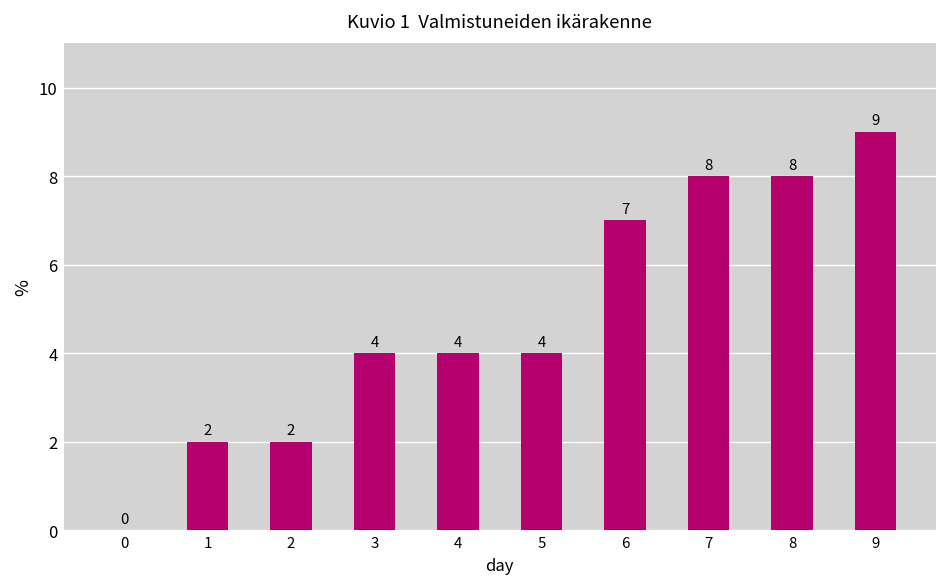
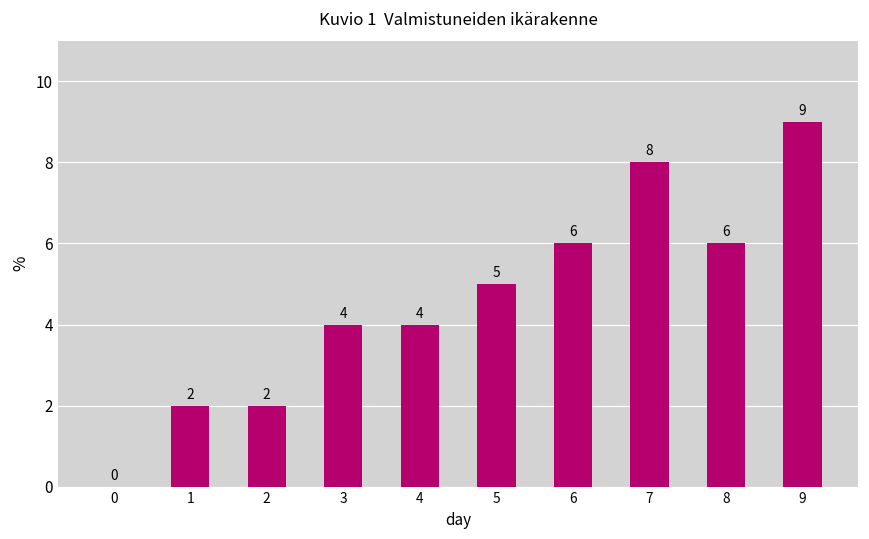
  {
    "0": 0,
    "1": 2,
    "2": 2,
    "3": 4,
    "4": 4,
-   "5": 4,
-   "6": 7,
+   "5": 5,
+   "6": 6,
    "7": 8,
-   "8": 8,
+   "8": 6,
    "9": 9
  }
